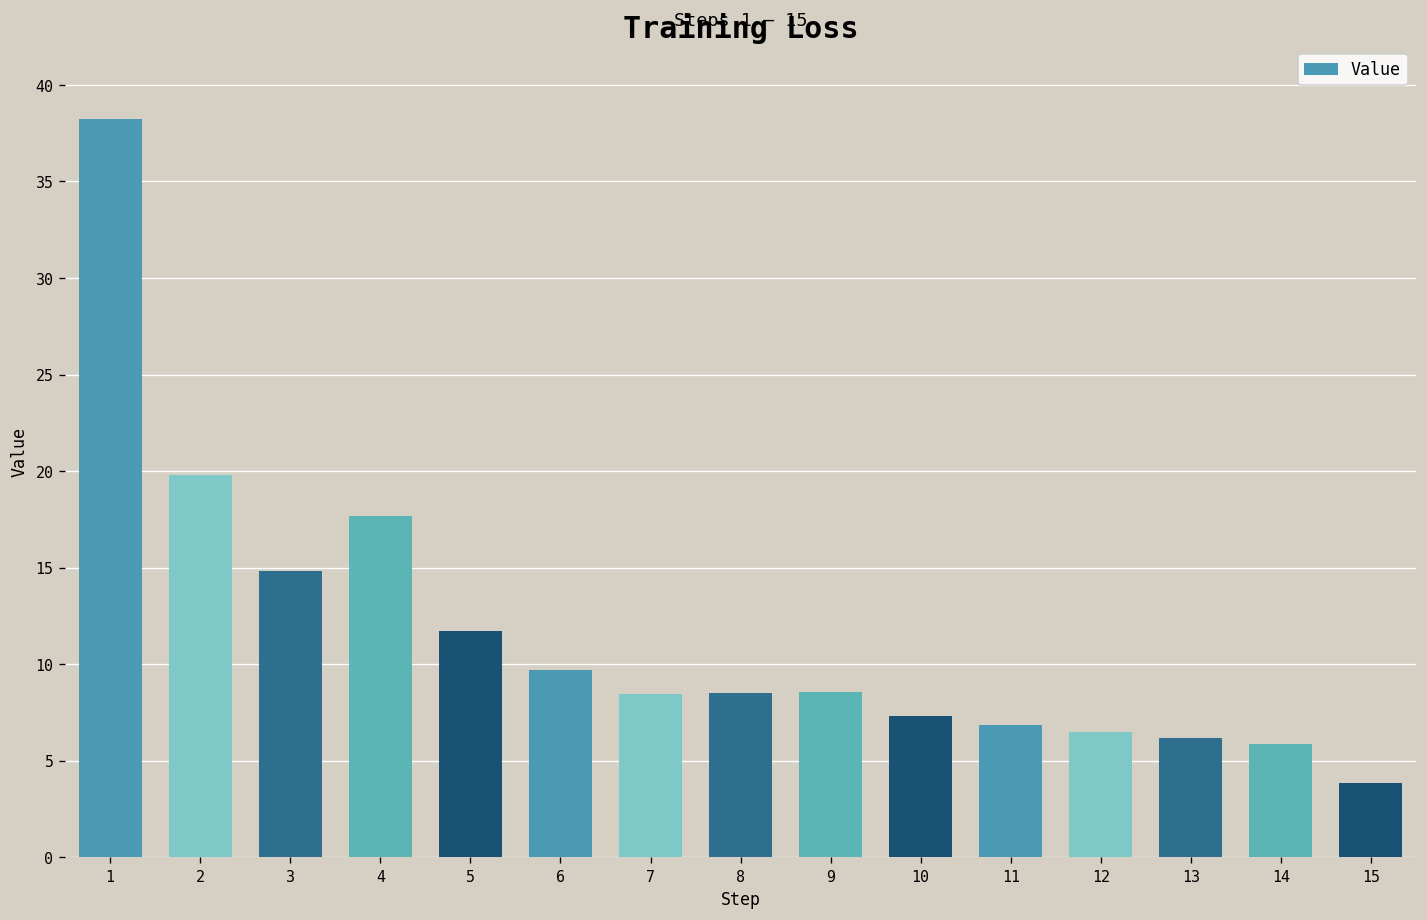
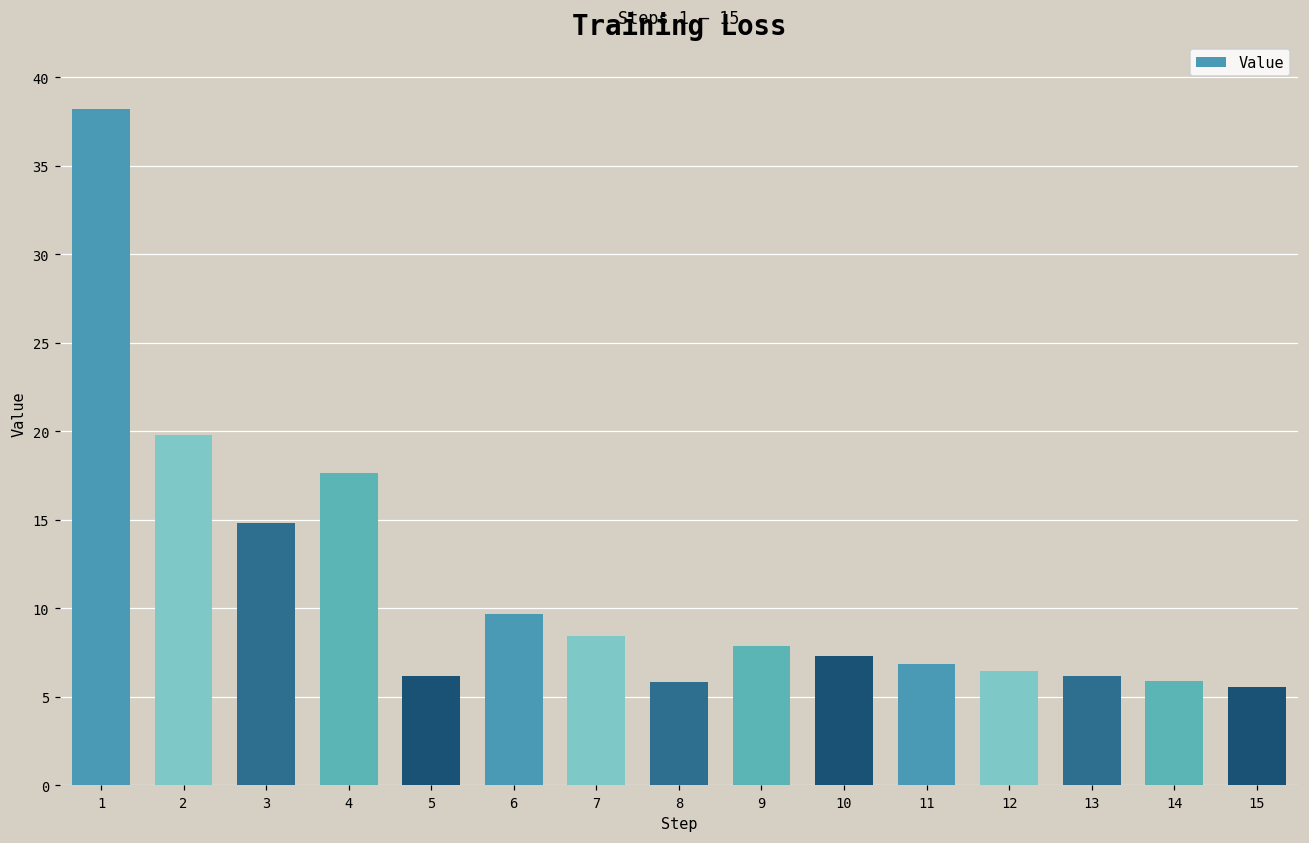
  {
    "1": 38.2,
    "2": 19.8,
    "3": 14.8,
    "4": 17.7,
-   "5": 11.7,
+   "5": 6.2,
    "6": 9.7,
    "7": 8.5,
-   "8": 8.5,
-   "9": 8.6,
+   "8": 5.9,
+   "9": 7.9,
    "10": 7.3,
    "11": 6.9,
    "12": 6.5,
    "13": 6.2,
    "14": 5.9,
-   "15": 3.8
+   "15": 5.6
  }
